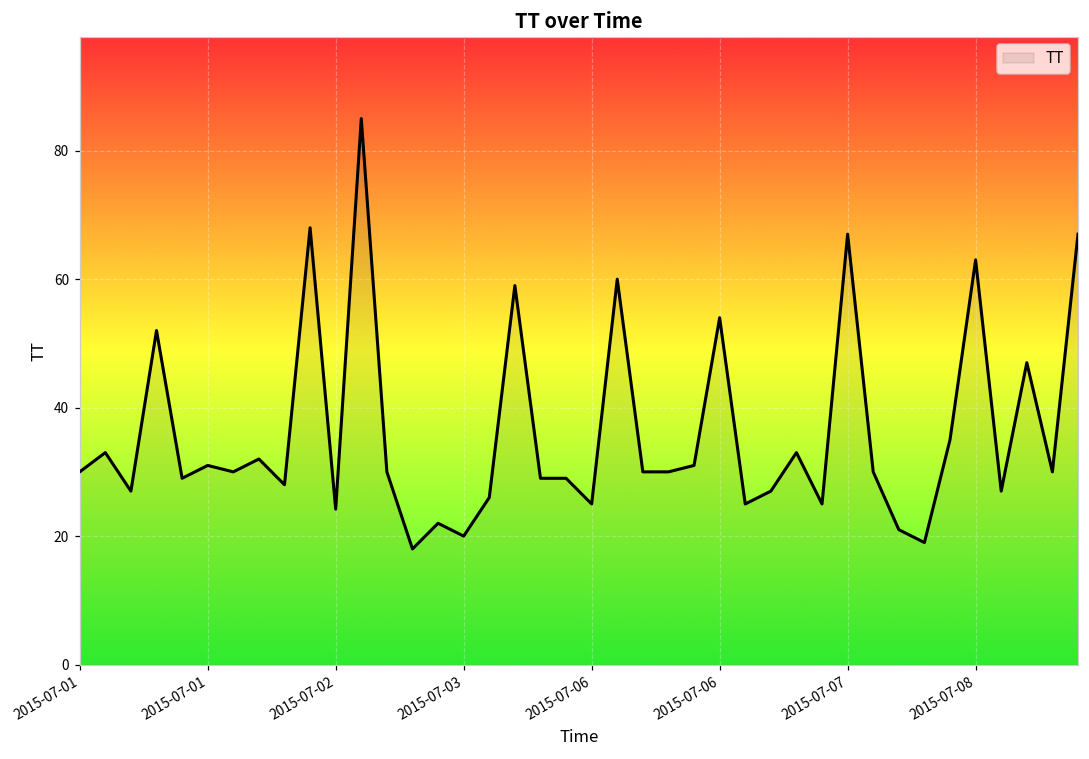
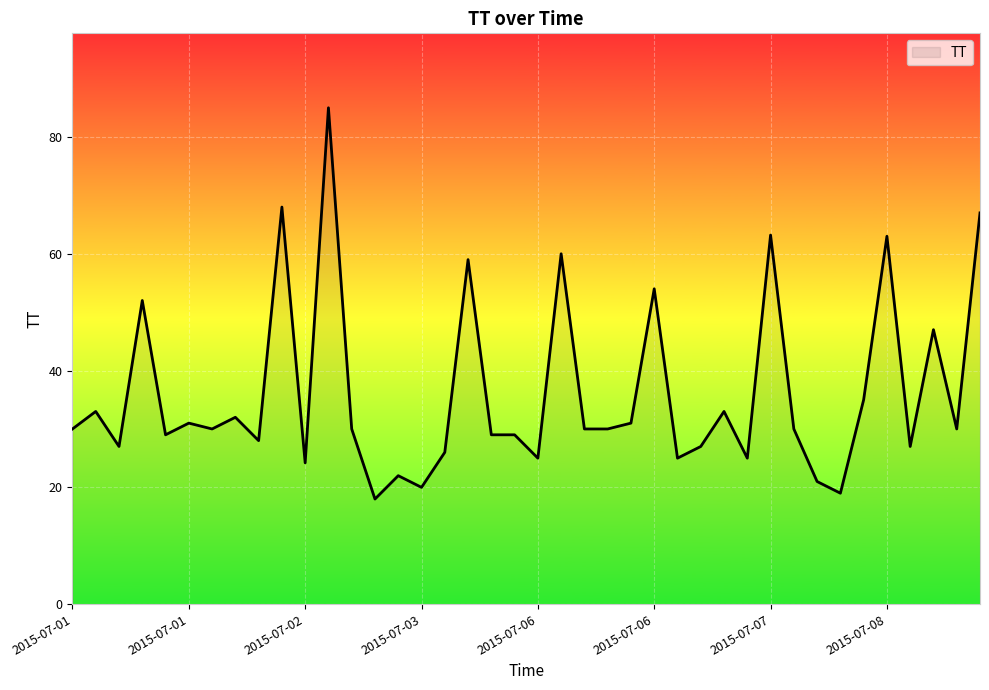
  {
    "2015-07-02": 24,
    "2015-07-03": 20,
-   "2015-07-07": 67,
+   "2015-07-07": 63,
    "2015-07-08": 63
  }
